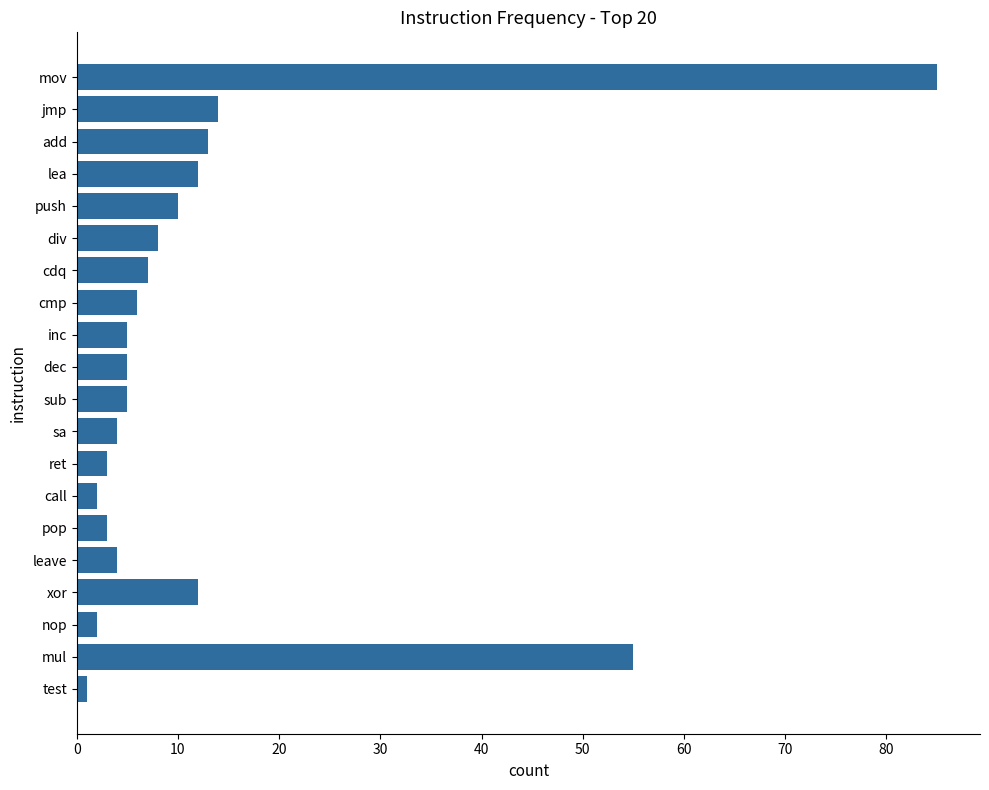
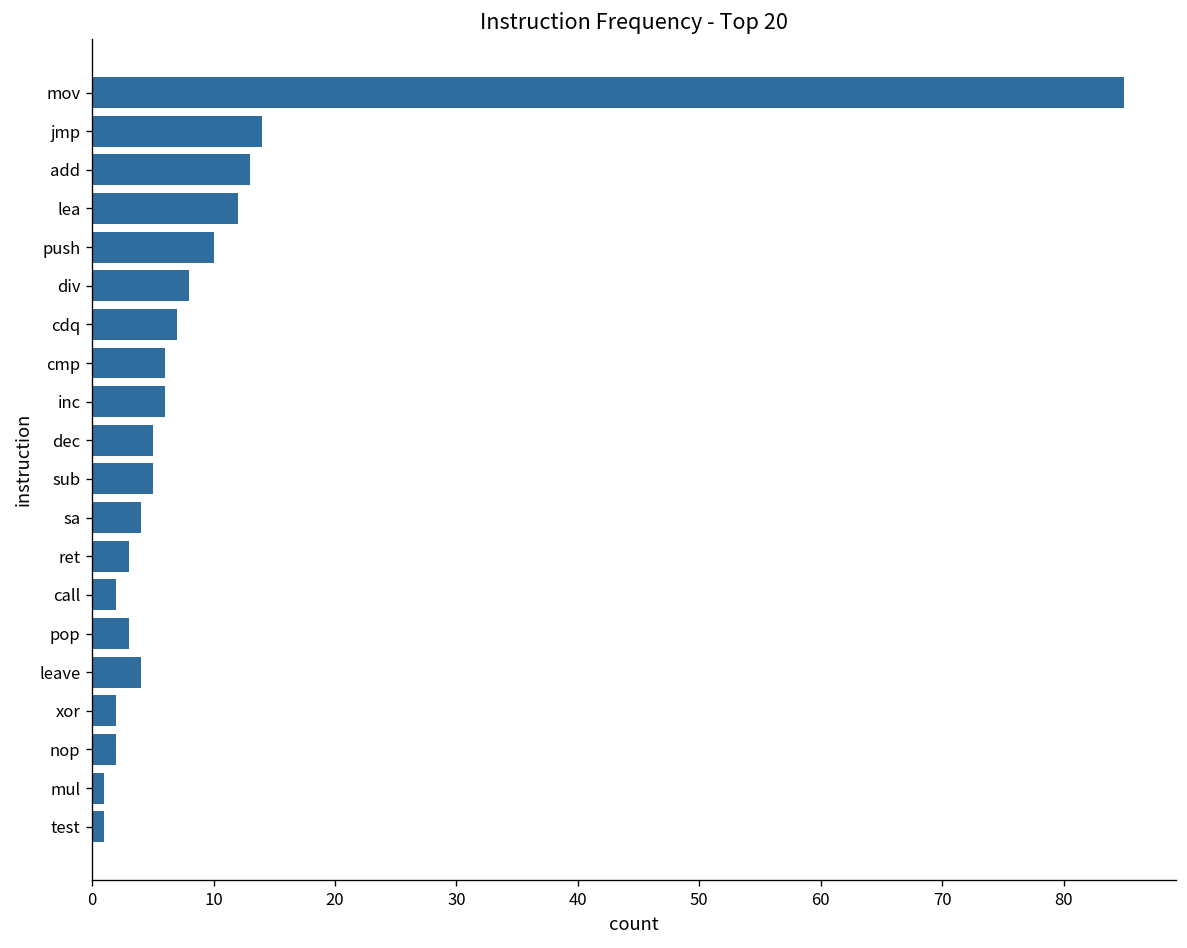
  {
    "mov": 85,
    "jmp": 14,
    "add": 13,
    "lea": 12,
    "push": 10,
    "div": 8,
    "cdq": 7,
    "cmp": 6,
-   "inc": 5,
+   "inc": 6,
    "dec": 5,
    "sub": 5,
    "sa": 4,
    "ret": 3,
    "call": 2,
    "pop": 3,
    "leave": 4,
-   "xor": 12,
+   "xor": 2,
    "nop": 2,
-   "mul": 55,
+   "mul": 1,
    "test": 1
  }
